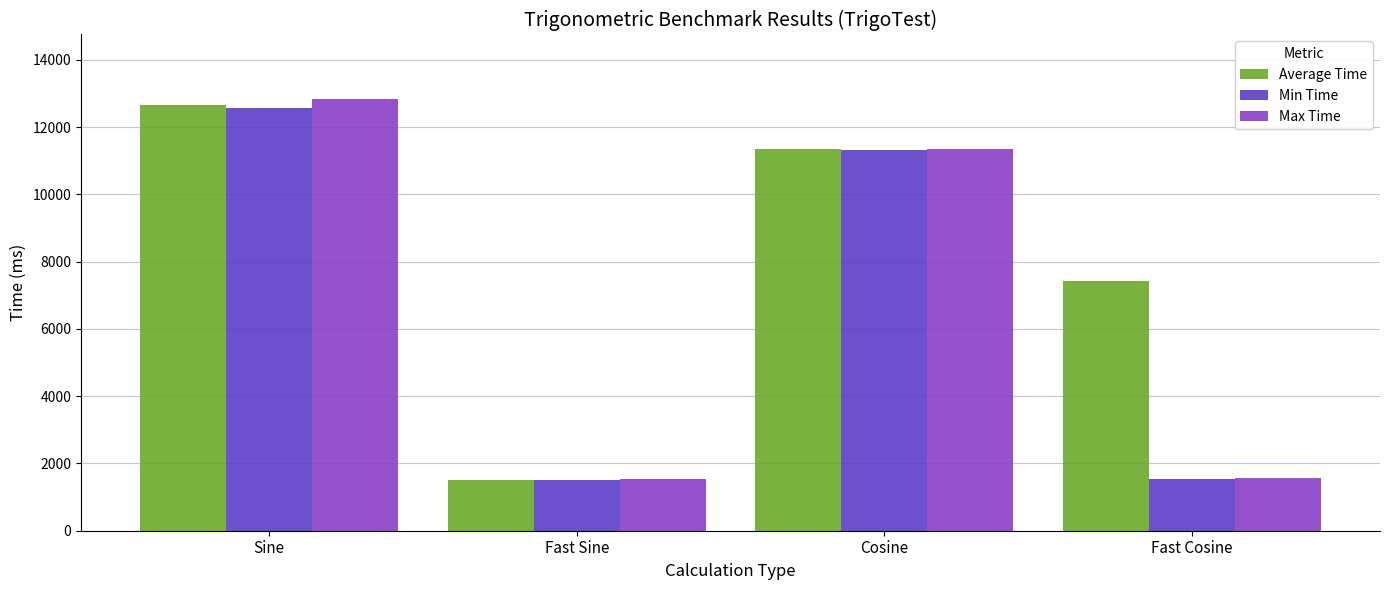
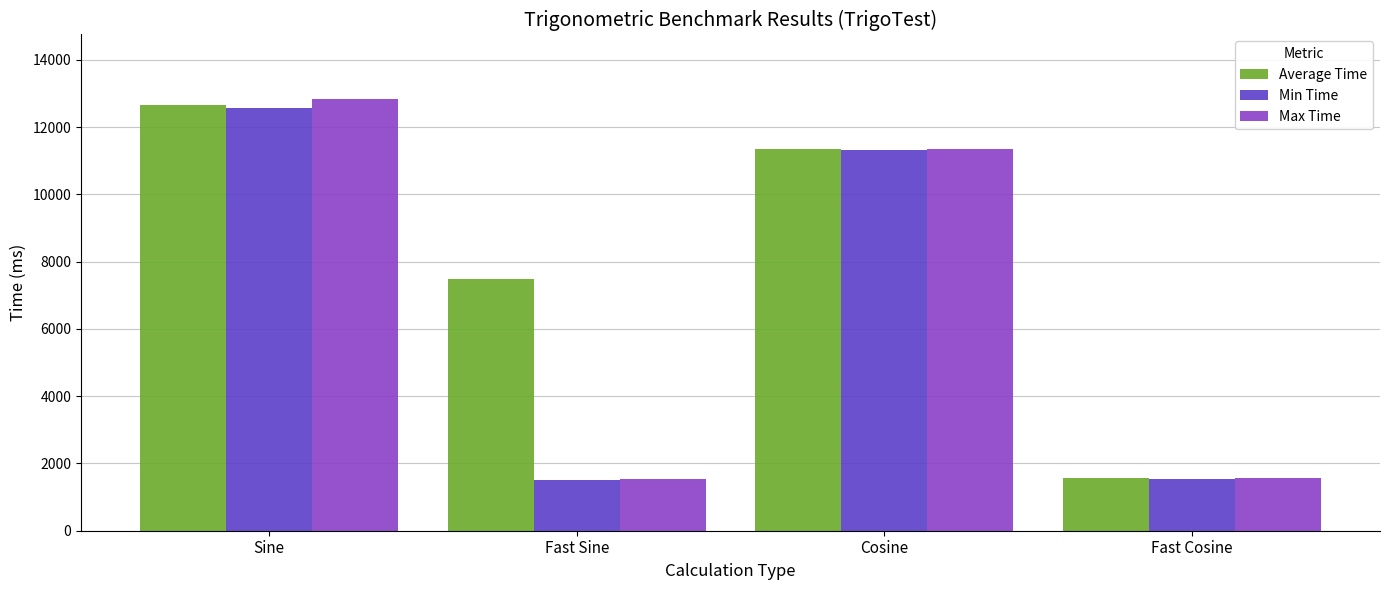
  {
    "Average Time": {
      "Sine": 12700,
-     "Fast Sine": 1500,
+     "Fast Sine": 7500,
      "Cosine": 11300,
-     "Fast Cosine": 7400
+     "Fast Cosine": 1600
    }
  }
